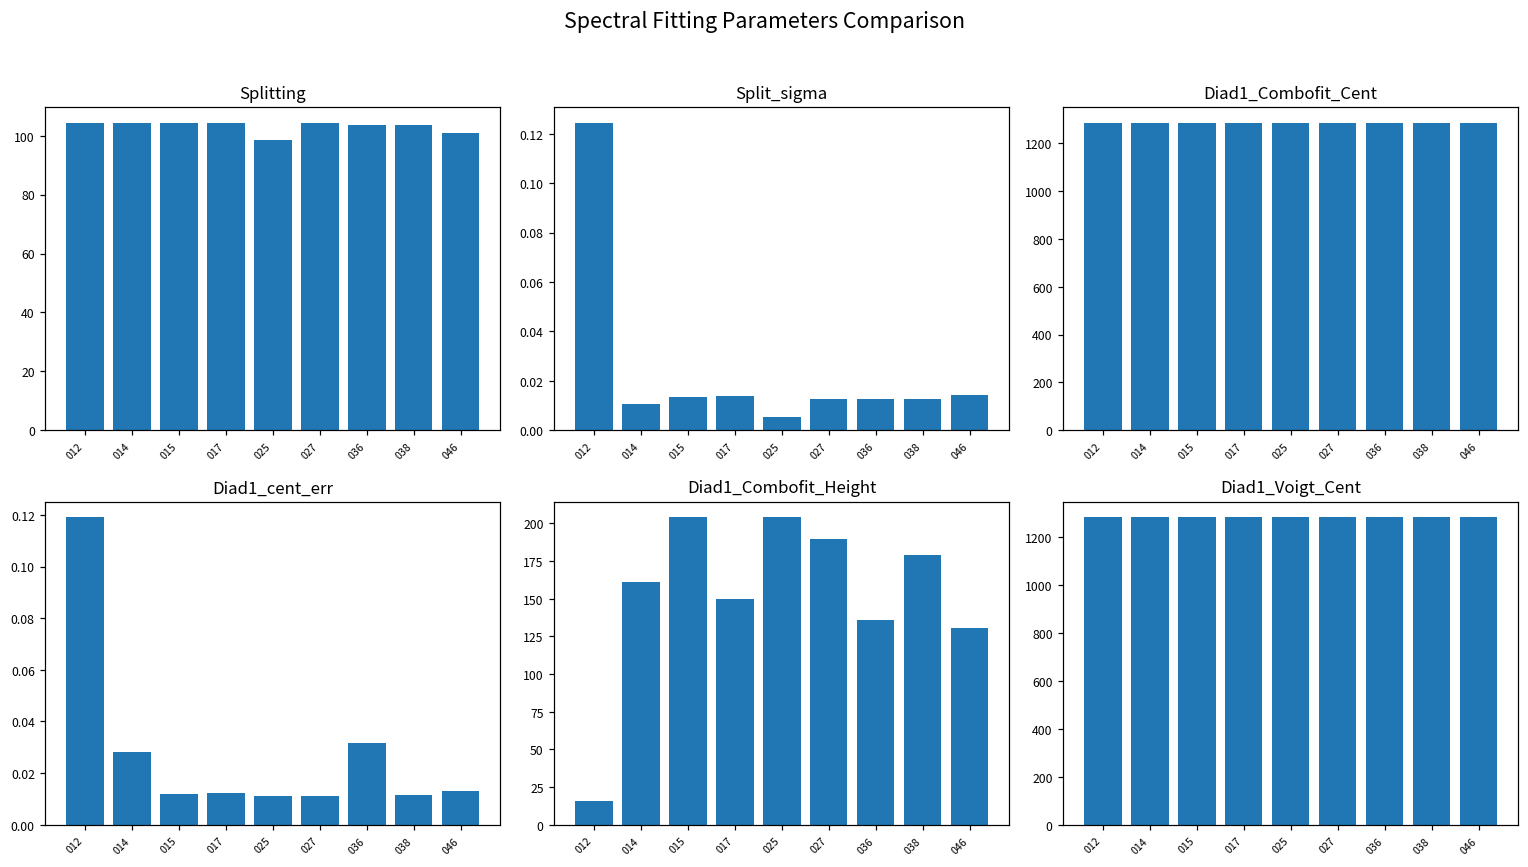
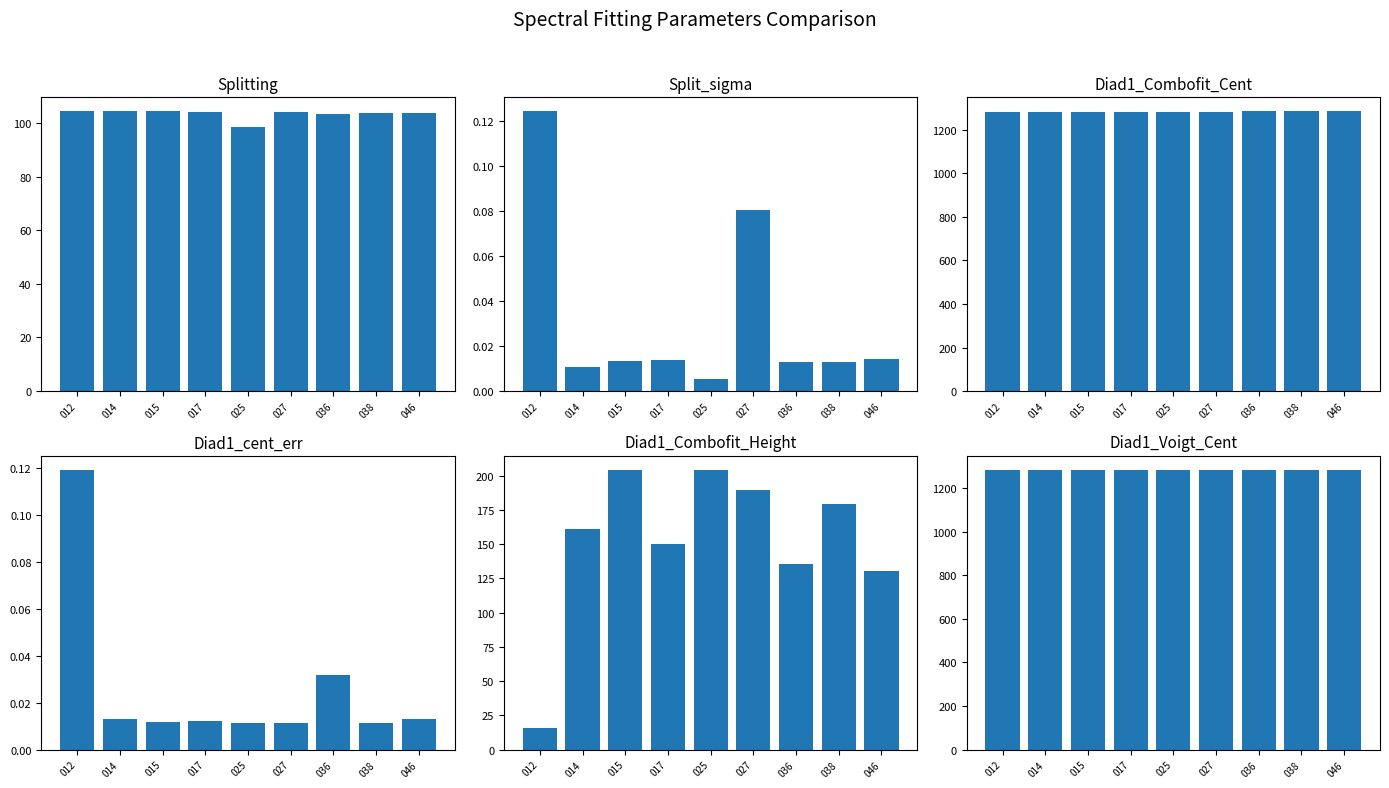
  {
    "Splitting": {
      "012": 104,
      "014": 104,
      "015": 104,
      "017": 104,
      "025": 99,
      "027": 104,
      "036": 104,
      "038": 104,
-     "046": 101
+     "046": 104
    },
    "Split_sigma": {
      "012": 0.124,
      "014": 0.011,
      "015": 0.014,
      "017": 0.014,
      "025": 0.006,
-     "027": 0.013,
+     "027": 0.080,
      "036": 0.013,
      "038": 0.013,
      "046": 0.014
    },
    "Diad1_Combofit_Cent": {
      "012": 1280,
      "014": 1280,
      "015": 1280,
      "017": 1280,
      "025": 1280,
      "027": 1280,
      "036": 1290,
      "038": 1280,
      "046": 1280
    },
    "Diad1_cent_err": {
      "012": 0.119,
-     "014": 0.028,
+     "014": 0.013,
      "015": 0.012,
      "017": 0.012,
      "025": 0.011,
      "027": 0.011,
      "036": 0.032,
      "038": 0.011,
      "046": 0.013
    },
    "Diad1_Combofit_Height": {
      "012": 16,
      "014": 161,
      "015": 204,
      "017": 150,
      "025": 204,
      "027": 190,
      "036": 136,
      "038": 179,
      "046": 131
    },
    "Diad1_Voigt_Cent": {
      "012": 1280,
      "014": 1280,
      "015": 1280,
      "017": 1280,
      "025": 1280,
      "027": 1280,
      "036": 1290,
      "038": 1280,
      "046": 1280
    }
  }
